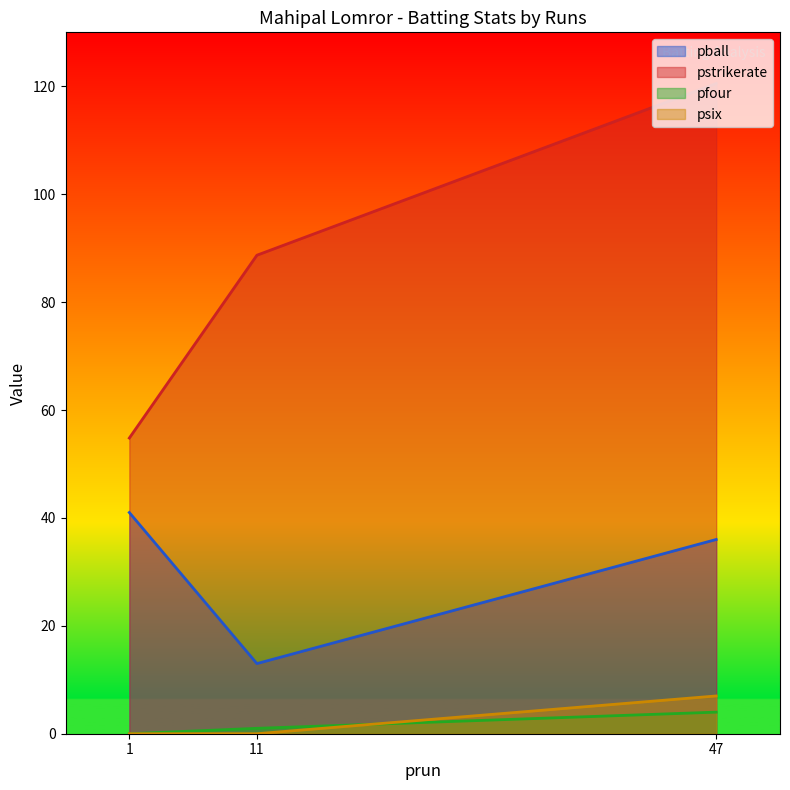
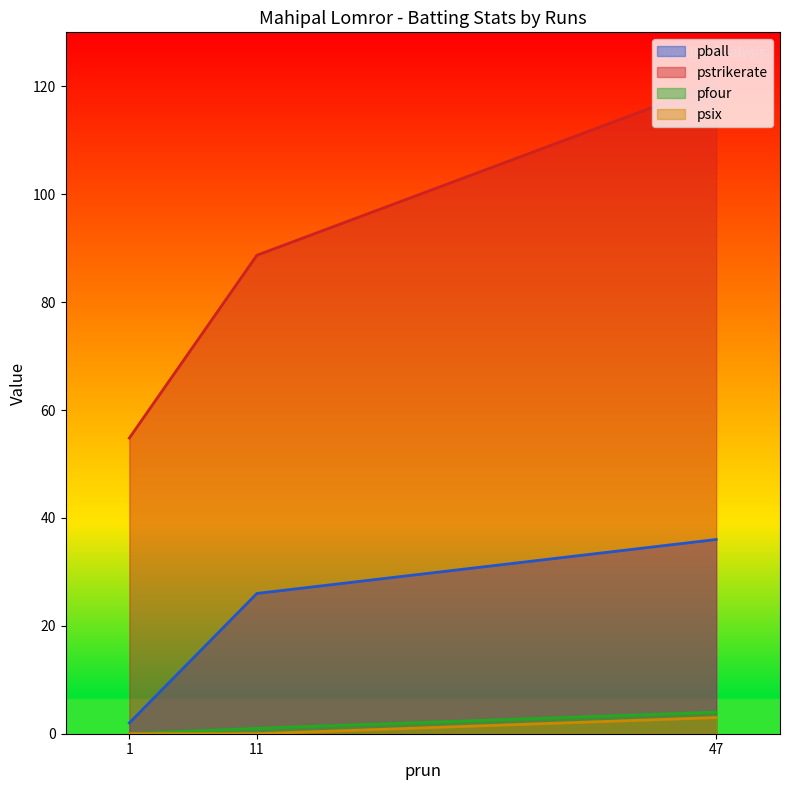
  {
    "pball": {
-     "1": 41,
-     "11": 13,
+     "1": 2,
+     "11": 26,
      "47": 36
    },
    "pstrikerate": {
      "1": 55,
      "11": 89
    },
    "pfour": {
      "11": 1,
      "47": 4
    },
    "psix": {
      "11": 0,
-     "47": 7
+     "47": 3
    }
  }
